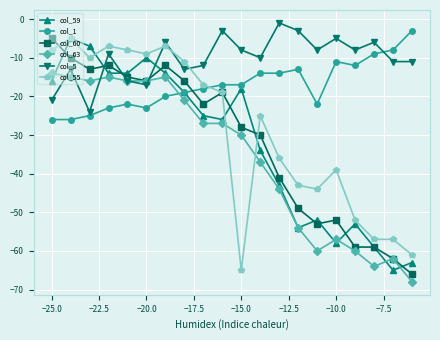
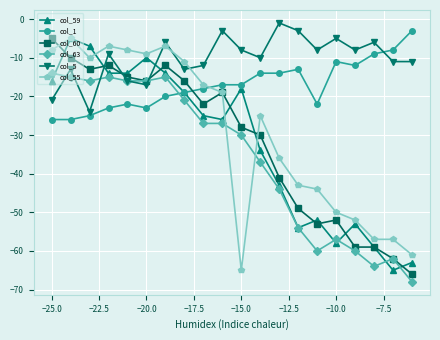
  {
    "col_55": {
      "−20.0": -9,
      "−15.0": -65,
-     "−10.0": -39
+     "−10.0": -50
    }
  }
